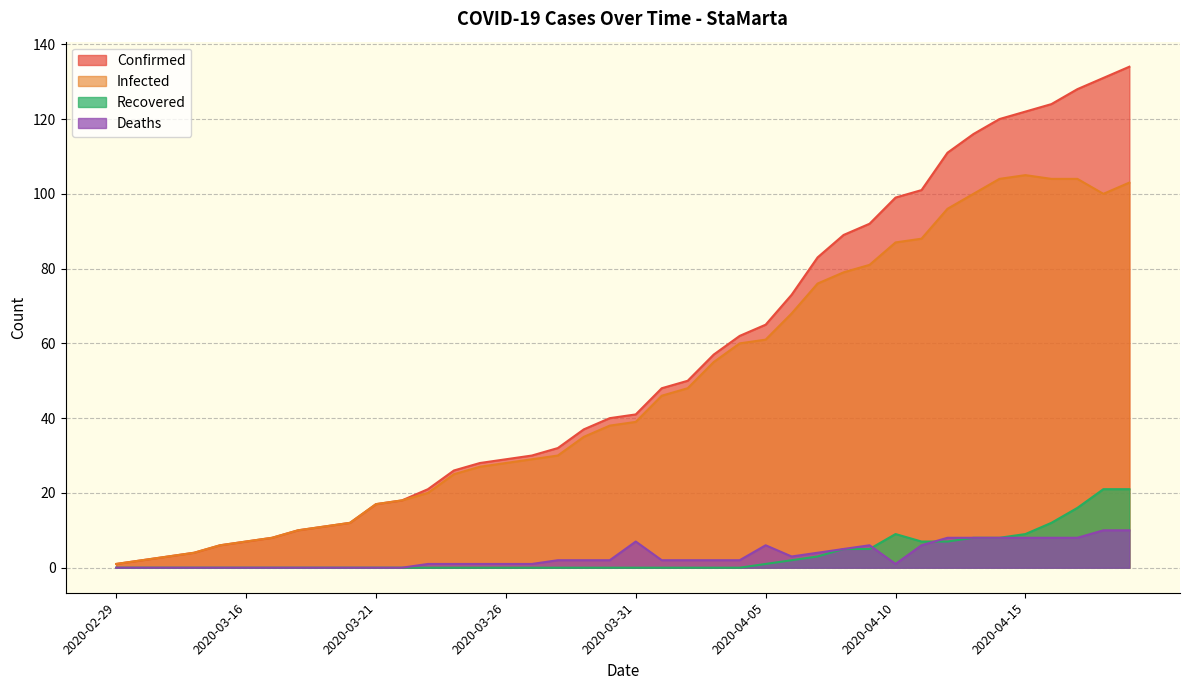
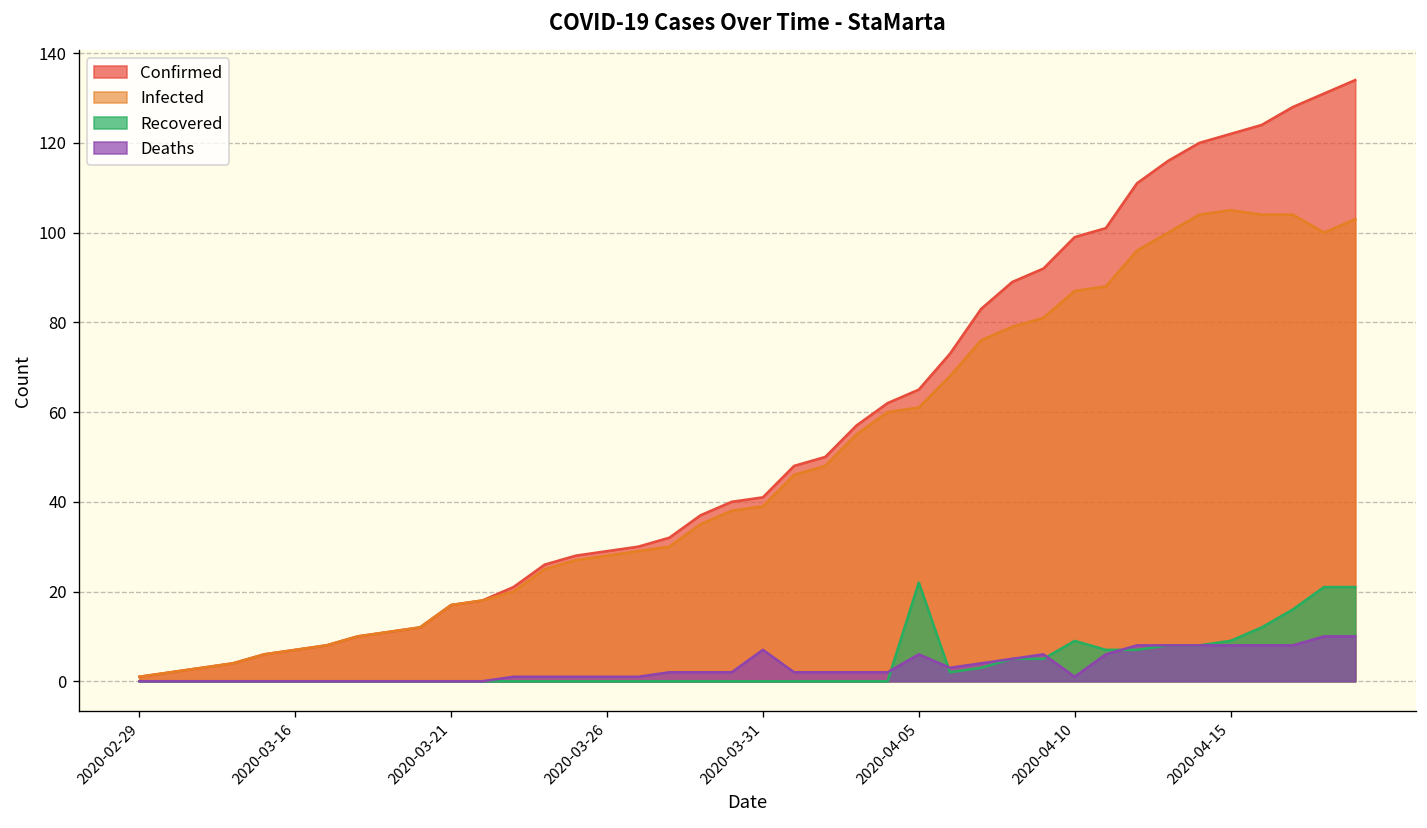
  {
    "Recovered": {
      "2020-03-26": 0,
      "2020-03-31": 0,
-     "2020-04-05": 1,
+     "2020-04-05": 22,
      "2020-04-10": 9,
      "2020-04-15": 9
    },
    "Deaths": {
      "2020-03-26": 1,
      "2020-03-31": 7,
      "2020-04-05": 6,
      "2020-04-10": 1,
      "2020-04-15": 8
    }
  }
